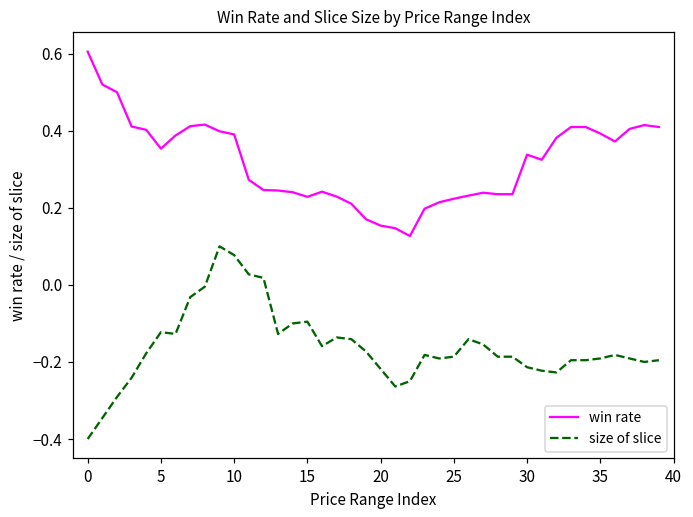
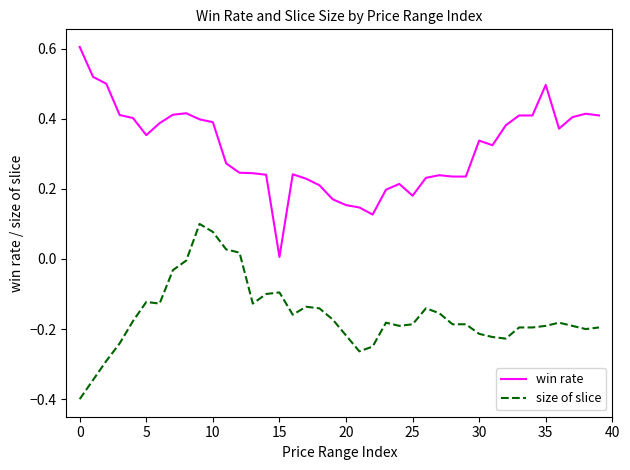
  {
    "win rate": {
      "0": 0.61,
      "5": 0.35,
      "10": 0.39,
-     "15": 0.23,
+     "15": 0.01,
      "20": 0.15,
-     "25": 0.22,
+     "25": 0.18,
      "30": 0.34,
-     "35": 0.39
+     "35": 0.50
    },
    "size of slice": {
      "0": -0.40,
      "5": -0.12,
      "10": 0.08,
      "15": -0.10,
      "20": -0.22,
      "25": -0.19,
      "30": -0.21,
      "35": -0.19
    }
  }
